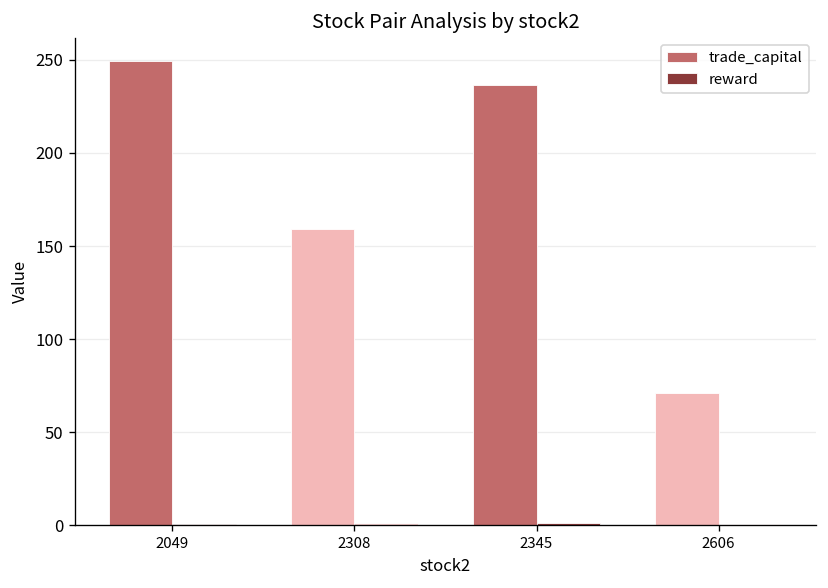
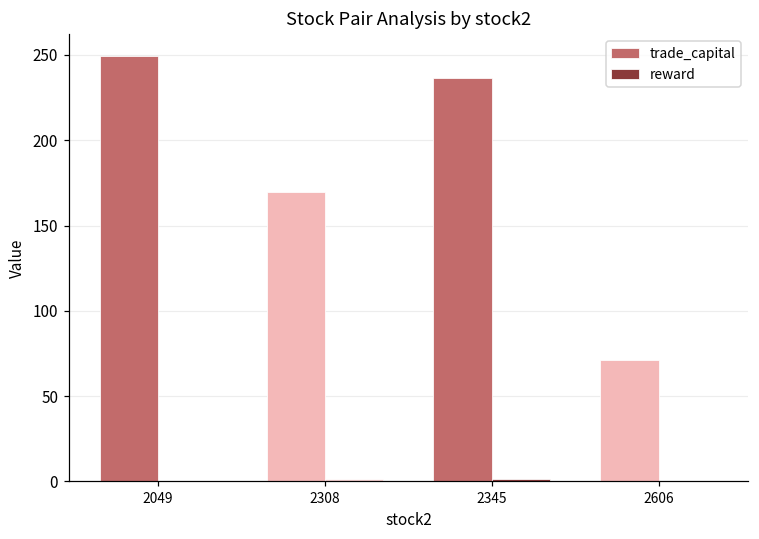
  {
    "trade_capital": {
      "2049": 249,
-     "2308": 159,
+     "2308": 169,
      "2345": 236,
      "2606": 71
    }
  }
